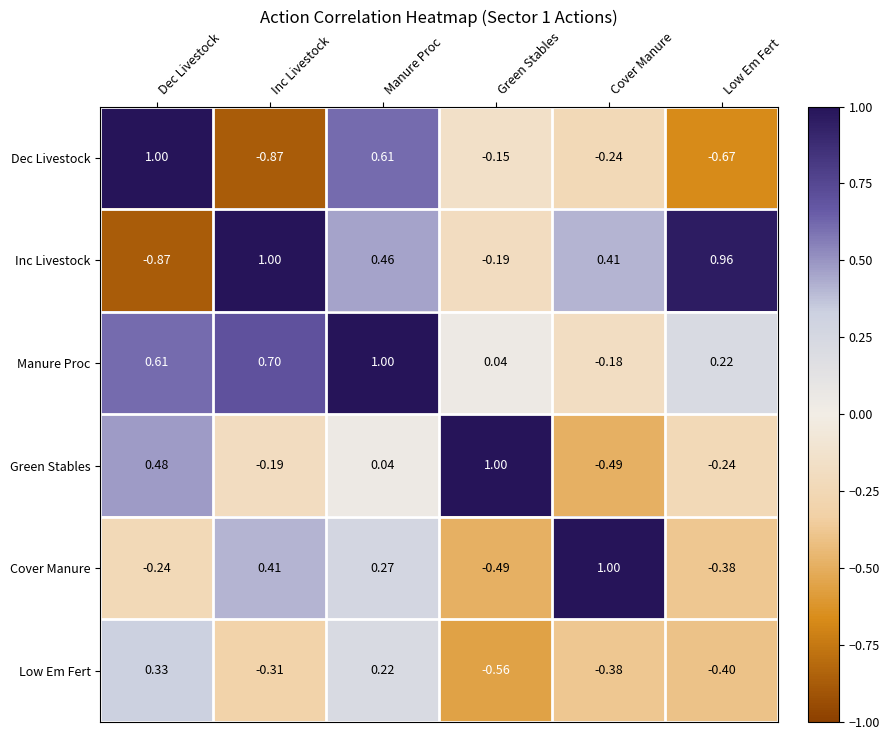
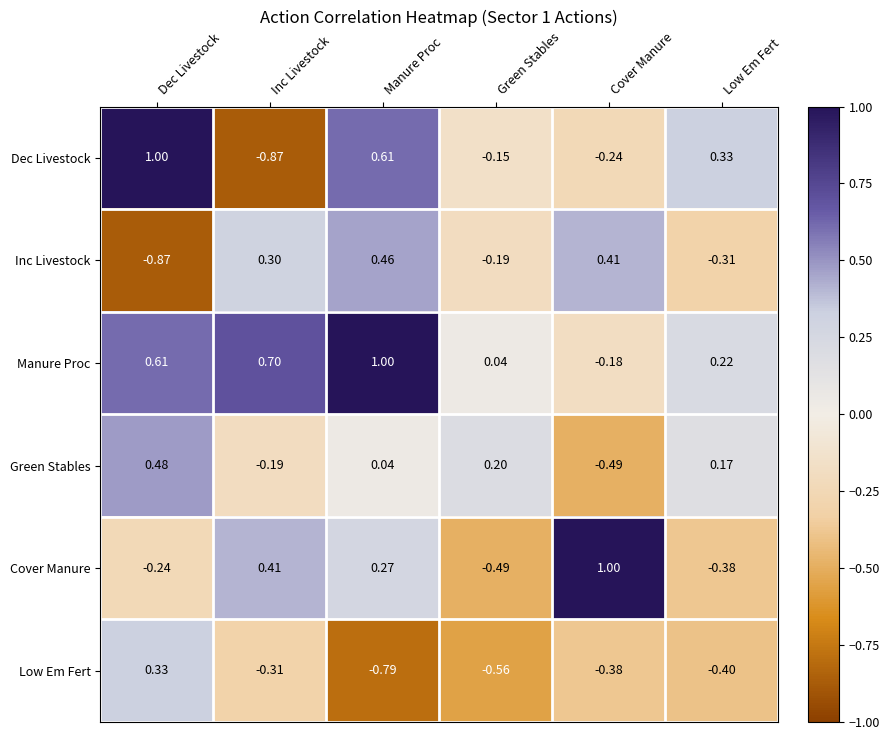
  {
    "Dec Livestock": {
      "Dec Livestock": 1.00,
      "Inc Livestock": -0.87,
      "Manure Proc": 0.61,
      "Green Stables": -0.15,
      "Cover Manure": -0.24,
-     "Low Em Fert": -0.67
+     "Low Em Fert": 0.33
    },
    "Inc Livestock": {
      "Dec Livestock": -0.87,
-     "Inc Livestock": 1.00,
+     "Inc Livestock": 0.30,
      "Manure Proc": 0.46,
      "Green Stables": -0.19,
      "Cover Manure": 0.41,
-     "Low Em Fert": 0.96
+     "Low Em Fert": -0.31
    },
    "Manure Proc": {
      "Dec Livestock": 0.61,
      "Inc Livestock": 0.70,
      "Manure Proc": 1.00,
      "Green Stables": 0.04,
      "Cover Manure": -0.18,
      "Low Em Fert": 0.22
    },
    "Green Stables": {
      "Dec Livestock": 0.48,
      "Inc Livestock": -0.19,
      "Manure Proc": 0.04,
-     "Green Stables": 1.00,
+     "Green Stables": 0.20,
      "Cover Manure": -0.49,
-     "Low Em Fert": -0.24
+     "Low Em Fert": 0.17
    },
    "Cover Manure": {
      "Dec Livestock": -0.24,
      "Inc Livestock": 0.41,
      "Manure Proc": 0.27,
      "Green Stables": -0.49,
      "Cover Manure": 1.00,
      "Low Em Fert": -0.38
    },
    "Low Em Fert": {
      "Dec Livestock": 0.33,
      "Inc Livestock": -0.31,
-     "Manure Proc": 0.22,
+     "Manure Proc": -0.79,
      "Green Stables": -0.56,
      "Cover Manure": -0.38,
      "Low Em Fert": -0.40
    }
  }
